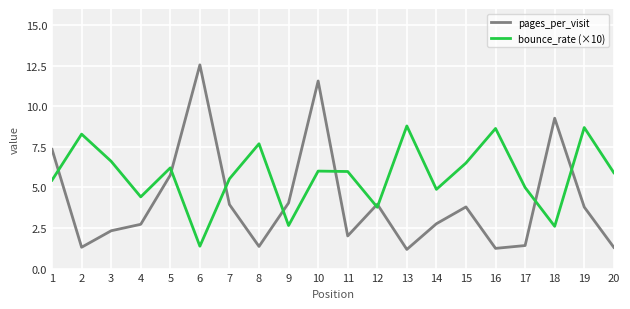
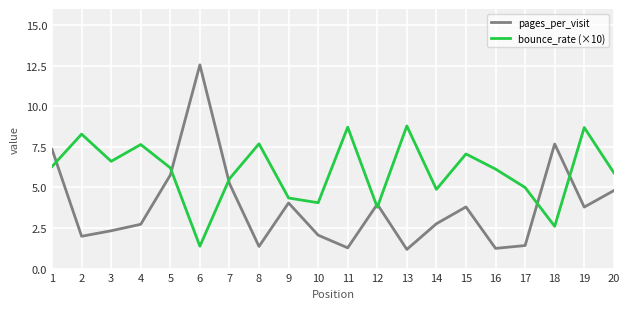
  {
    "pages_per_visit": {
      "1": 7.3,
-     "2": 1.3,
+     "2": 2.0,
      "3": 2.3,
      "4": 2.7,
      "5": 5.8,
      "6": 12.6,
-     "7": 3.9,
+     "7": 5.2,
      "8": 1.4,
      "9": 4.0,
-     "10": 11.6,
-     "11": 2.0,
+     "10": 2.1,
+     "11": 1.3,
      "12": 4.0,
      "13": 1.2,
      "14": 2.8,
      "15": 3.8,
      "16": 1.2,
      "17": 1.4,
-     "18": 9.3,
+     "18": 7.7,
      "19": 3.8,
-     "20": 1.3
+     "20": 4.8
    },
    "bounce_rate (×10)": {
-     "1": 5.5,
+     "1": 6.3,
      "2": 8.3,
      "3": 6.6,
-     "4": 4.4,
+     "4": 7.6,
      "5": 6.2,
      "6": 1.4,
      "7": 5.5,
      "8": 7.7,
-     "9": 2.7,
-     "10": 6.0,
-     "11": 6.0,
+     "9": 4.4,
+     "10": 4.1,
+     "11": 8.7,
      "12": 3.8,
      "13": 8.8,
      "14": 4.9,
-     "15": 6.5,
-     "16": 8.6,
+     "15": 7.1,
+     "16": 6.1,
      "17": 5.0,
      "18": 2.6,
      "19": 8.7,
      "20": 5.9
    }
  }
